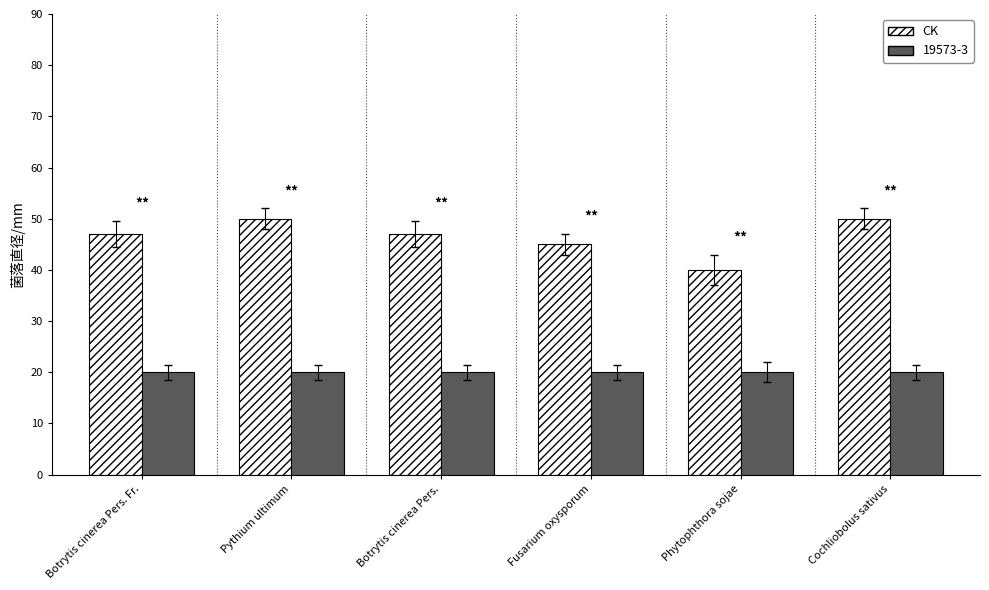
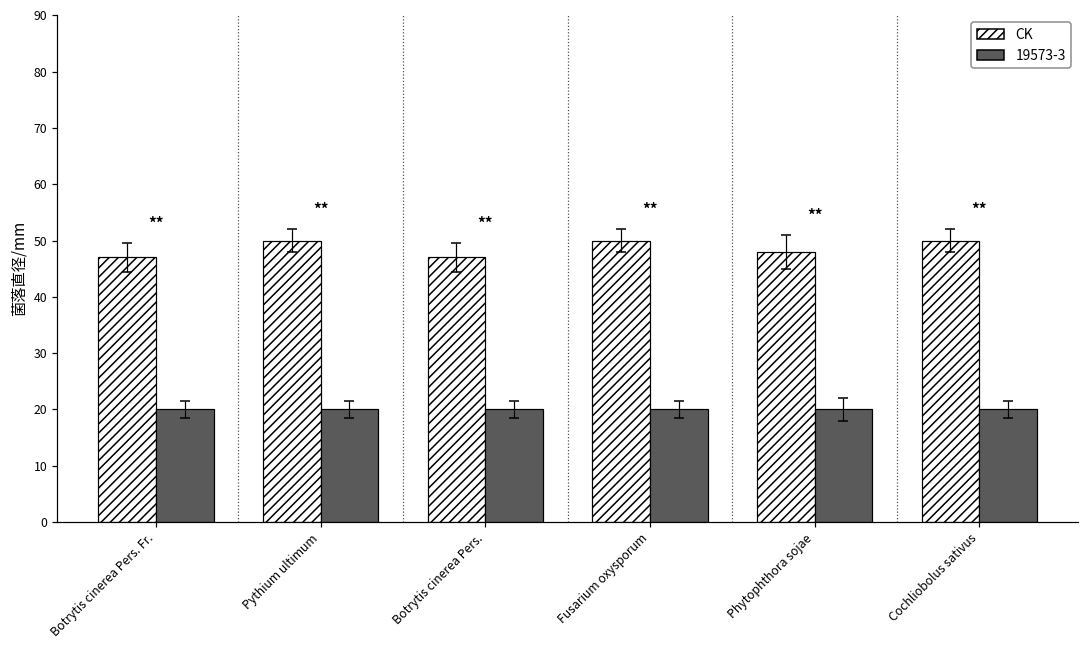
  {
    "CK": {
      "Botrytis cinerea Pers. Fr.": 47,
      "Pythium ultimum": 50,
      "Botrytis cinerea Pers.": 47,
-     "Fusarium oxysporum": 45,
-     "Phytophthora sojae": 40,
+     "Fusarium oxysporum": 50,
+     "Phytophthora sojae": 48,
      "Cochliobolus sativus": 50
    },
    "19573-3": {
      "Botrytis cinerea Pers. Fr.": 20,
      "Pythium ultimum": 20,
      "Botrytis cinerea Pers.": 20,
      "Fusarium oxysporum": 20,
      "Phytophthora sojae": 20,
      "Cochliobolus sativus": 20
    }
  }
